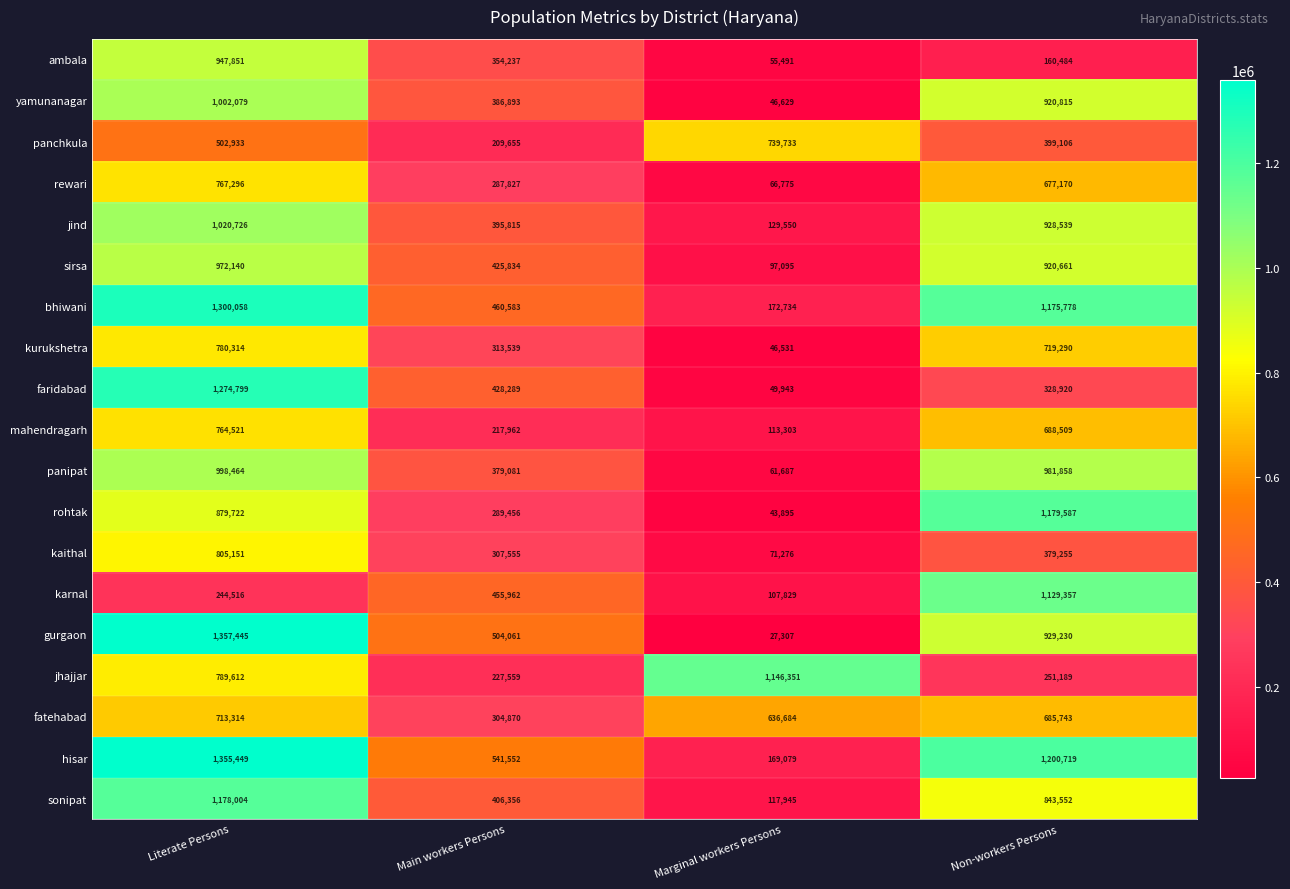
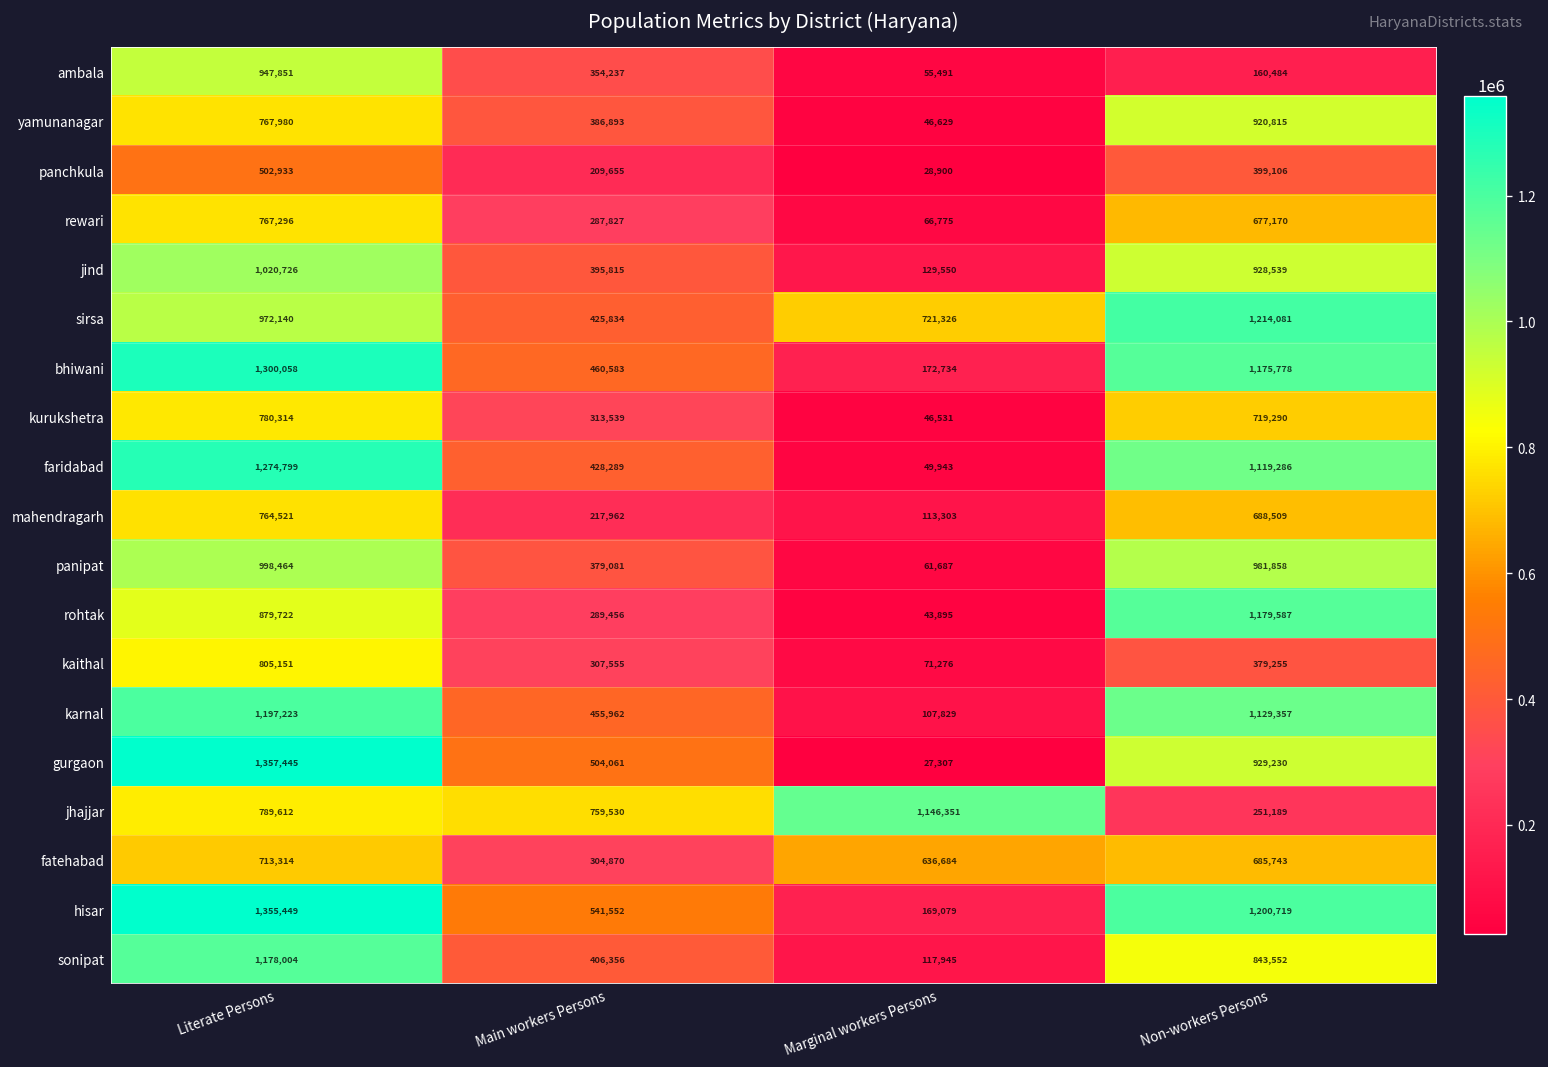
  {
    "ambala": {
      "Literate Persons": "947,851",
      "Main workers Persons": "354,237",
      "Marginal workers Persons": "55,491",
      "Non-workers Persons": "160,484"
    },
    "yamunanagar": {
-     "Literate Persons": "1,002,079",
+     "Literate Persons": "767,980",
      "Main workers Persons": "386,893",
      "Marginal workers Persons": "46,629",
      "Non-workers Persons": "920,815"
    },
    "panchkula": {
      "Literate Persons": "502,933",
      "Main workers Persons": "209,655",
-     "Marginal workers Persons": "739,733",
+     "Marginal workers Persons": "28,900",
      "Non-workers Persons": "399,106"
    },
    "rewari": {
      "Literate Persons": "767,296",
      "Main workers Persons": "287,827",
      "Marginal workers Persons": "66,775",
      "Non-workers Persons": "677,170"
    },
    "jind": {
      "Literate Persons": "1,020,726",
      "Main workers Persons": "395,815",
      "Marginal workers Persons": "129,550",
      "Non-workers Persons": "928,539"
    },
    "sirsa": {
      "Literate Persons": "972,140",
      "Main workers Persons": "425,834",
-     "Marginal workers Persons": "97,095",
-     "Non-workers Persons": "920,661"
+     "Marginal workers Persons": "721,326",
+     "Non-workers Persons": "1,214,081"
    },
    "bhiwani": {
      "Literate Persons": "1,300,058",
      "Main workers Persons": "460,583",
      "Marginal workers Persons": "172,734",
      "Non-workers Persons": "1,175,778"
    },
    "kurukshetra": {
      "Literate Persons": "780,314",
      "Main workers Persons": "313,539",
      "Marginal workers Persons": "46,531",
      "Non-workers Persons": "719,290"
    },
    "faridabad": {
      "Literate Persons": "1,274,799",
      "Main workers Persons": "428,289",
      "Marginal workers Persons": "49,943",
-     "Non-workers Persons": "328,920"
+     "Non-workers Persons": "1,119,286"
    },
    "mahendragarh": {
      "Literate Persons": "764,521",
      "Main workers Persons": "217,962",
      "Marginal workers Persons": "113,303",
      "Non-workers Persons": "688,509"
    },
    "panipat": {
      "Literate Persons": "998,464",
      "Main workers Persons": "379,081",
      "Marginal workers Persons": "61,687",
      "Non-workers Persons": "981,858"
    },
    "rohtak": {
      "Literate Persons": "879,722",
      "Main workers Persons": "289,456",
      "Marginal workers Persons": "43,895",
      "Non-workers Persons": "1,179,587"
    },
    "kaithal": {
      "Literate Persons": "805,151",
      "Main workers Persons": "307,555",
      "Marginal workers Persons": "71,276",
      "Non-workers Persons": "379,255"
    },
    "karnal": {
-     "Literate Persons": "244,516",
+     "Literate Persons": "1,197,223",
      "Main workers Persons": "455,962",
      "Marginal workers Persons": "107,829",
      "Non-workers Persons": "1,129,357"
    },
    "gurgaon": {
      "Literate Persons": "1,357,445",
      "Main workers Persons": "504,061",
      "Marginal workers Persons": "27,307",
      "Non-workers Persons": "929,230"
    },
    "jhajjar": {
      "Literate Persons": "789,612",
-     "Main workers Persons": "227,559",
+     "Main workers Persons": "759,530",
      "Marginal workers Persons": "1,146,351",
      "Non-workers Persons": "251,189"
    },
    "fatehabad": {
      "Literate Persons": "713,314",
      "Main workers Persons": "304,870",
      "Marginal workers Persons": "636,684",
      "Non-workers Persons": "685,743"
    },
    "hisar": {
      "Literate Persons": "1,355,449",
      "Main workers Persons": "541,552",
      "Marginal workers Persons": "169,079",
      "Non-workers Persons": "1,200,719"
    },
    "sonipat": {
      "Literate Persons": "1,178,004",
      "Main workers Persons": "406,356",
      "Marginal workers Persons": "117,945",
      "Non-workers Persons": "843,552"
    }
  }
